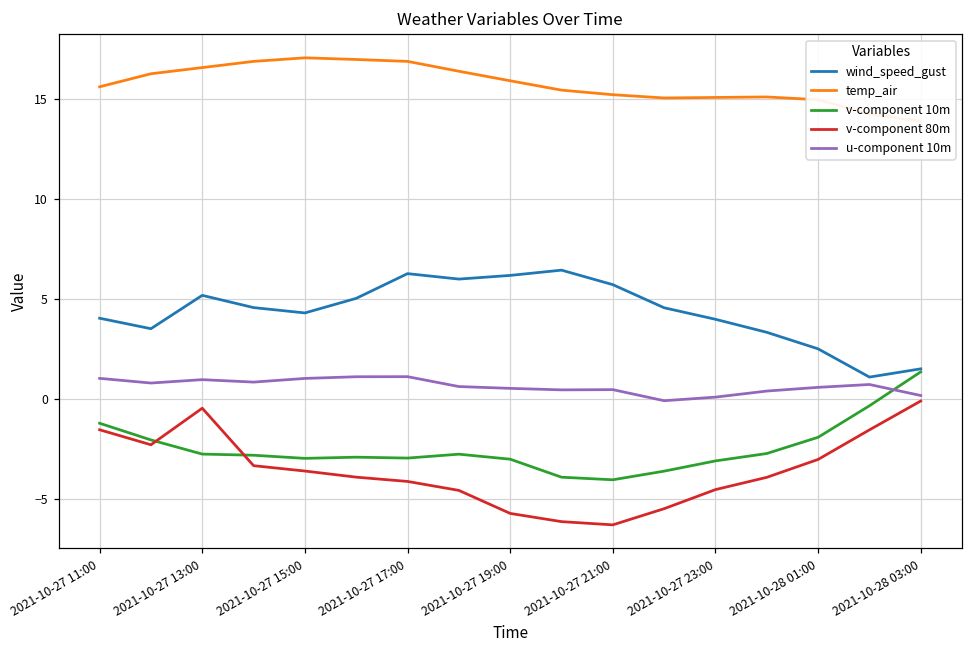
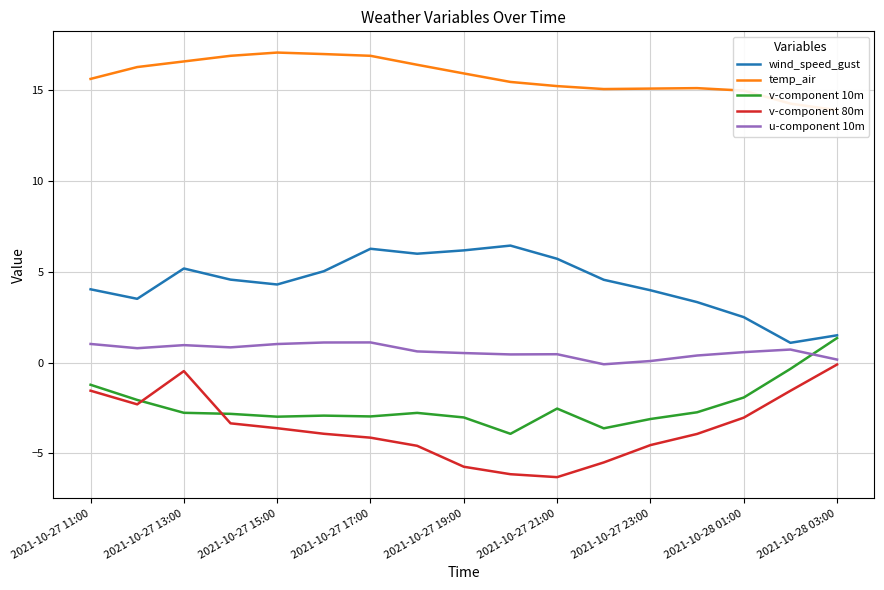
  {
    "wind_speed_gust": {
      "2021-10-27 11:00": 4.0,
      "2021-10-27 13:00": 5.2,
      "2021-10-27 15:00": 4.3,
      "2021-10-27 17:00": 6.3,
      "2021-10-27 19:00": 6.2,
      "2021-10-27 21:00": 5.7,
      "2021-10-27 23:00": 4.0,
      "2021-10-28 01:00": 2.5,
      "2021-10-28 03:00": 1.5
    },
    "temp_air": {
      "2021-10-27 11:00": 15.6,
      "2021-10-27 13:00": 16.6,
      "2021-10-27 15:00": 17.1,
      "2021-10-27 17:00": 16.9,
      "2021-10-27 19:00": 15.9,
      "2021-10-27 21:00": 15.2,
      "2021-10-27 23:00": 15.1
    },
    "v-component 10m": {
      "2021-10-27 11:00": -1.2,
      "2021-10-27 13:00": -2.8,
      "2021-10-27 15:00": -3.0,
      "2021-10-27 17:00": -3.0,
      "2021-10-27 19:00": -3.0,
-     "2021-10-27 21:00": -4.1,
+     "2021-10-27 21:00": -2.5,
      "2021-10-27 23:00": -3.1,
      "2021-10-28 01:00": -1.9,
      "2021-10-28 03:00": 1.3
    },
    "v-component 80m": {
      "2021-10-27 11:00": -1.6,
      "2021-10-27 13:00": -0.5,
      "2021-10-27 15:00": -3.6,
      "2021-10-27 17:00": -4.1,
      "2021-10-27 19:00": -5.7,
      "2021-10-27 21:00": -6.3,
      "2021-10-27 23:00": -4.5,
      "2021-10-28 01:00": -3.0,
      "2021-10-28 03:00": -0.1
    },
    "u-component 10m": {
      "2021-10-27 11:00": 1.0,
      "2021-10-27 13:00": 1.0,
      "2021-10-27 15:00": 1.0,
      "2021-10-27 17:00": 1.1,
      "2021-10-27 19:00": 0.5,
      "2021-10-27 21:00": 0.5,
      "2021-10-27 23:00": 0.1,
      "2021-10-28 01:00": 0.6,
      "2021-10-28 03:00": 0.2
    }
  }
